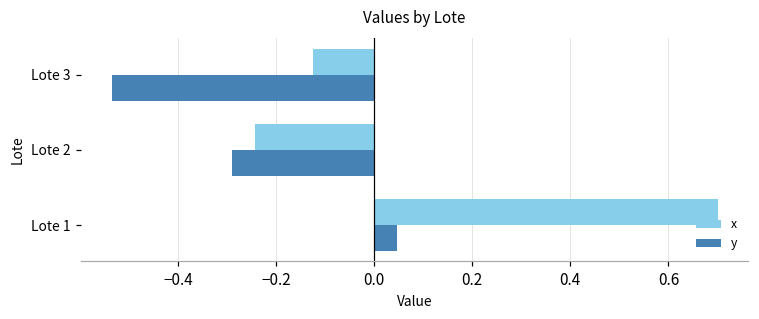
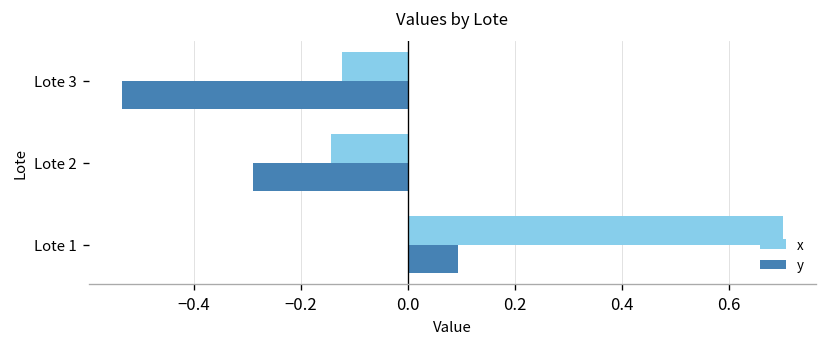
  {
    "x": {
      "Lote 3": -0.12,
-     "Lote 2": -0.24,
+     "Lote 2": -0.14,
      "Lote 1": 0.70
    },
    "y": {
      "Lote 3": -0.54,
      "Lote 2": -0.29,
-     "Lote 1": 0.05
+     "Lote 1": 0.09
    }
  }
